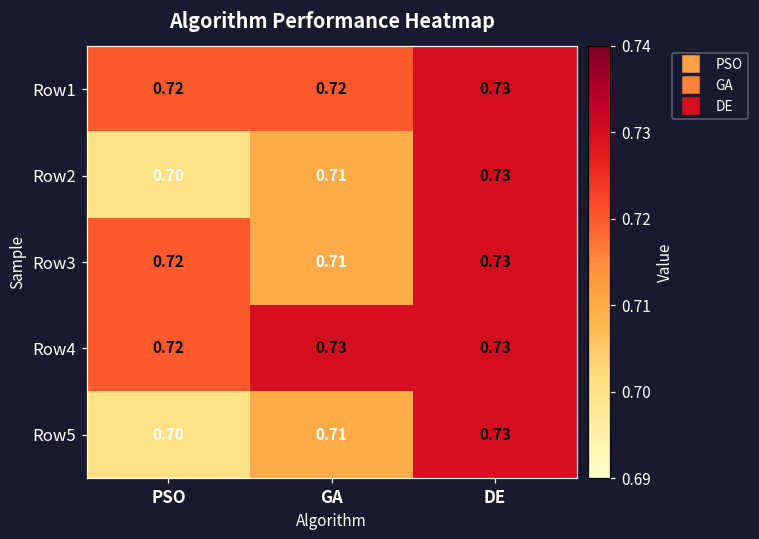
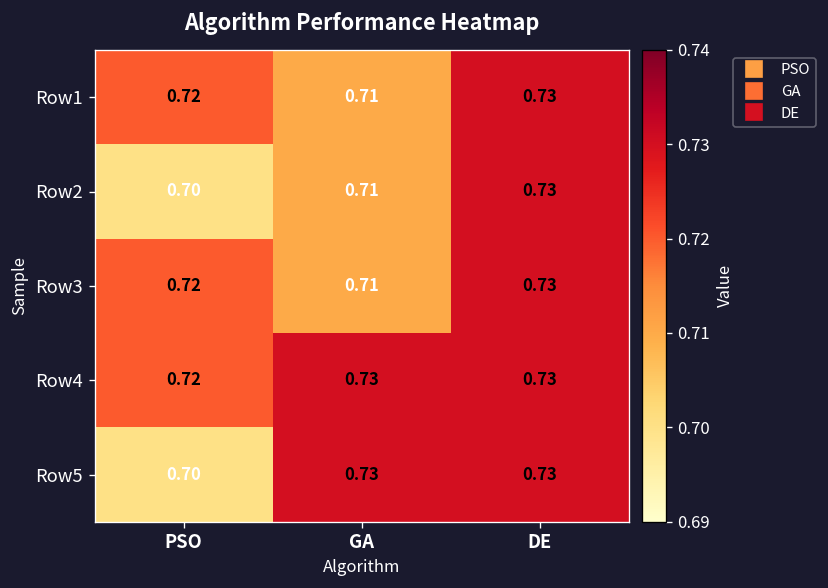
  {
    "Row1": {
      "PSO": 0.72,
-     "GA": 0.72,
+     "GA": 0.71,
      "DE": 0.73
    },
    "Row2": {
      "PSO": 0.70,
      "GA": 0.71,
      "DE": 0.73
    },
    "Row3": {
      "PSO": 0.72,
      "GA": 0.71,
      "DE": 0.73
    },
    "Row4": {
      "PSO": 0.72,
      "GA": 0.73,
      "DE": 0.73
    },
    "Row5": {
      "PSO": 0.70,
-     "GA": 0.71,
+     "GA": 0.73,
      "DE": 0.73
    }
  }
